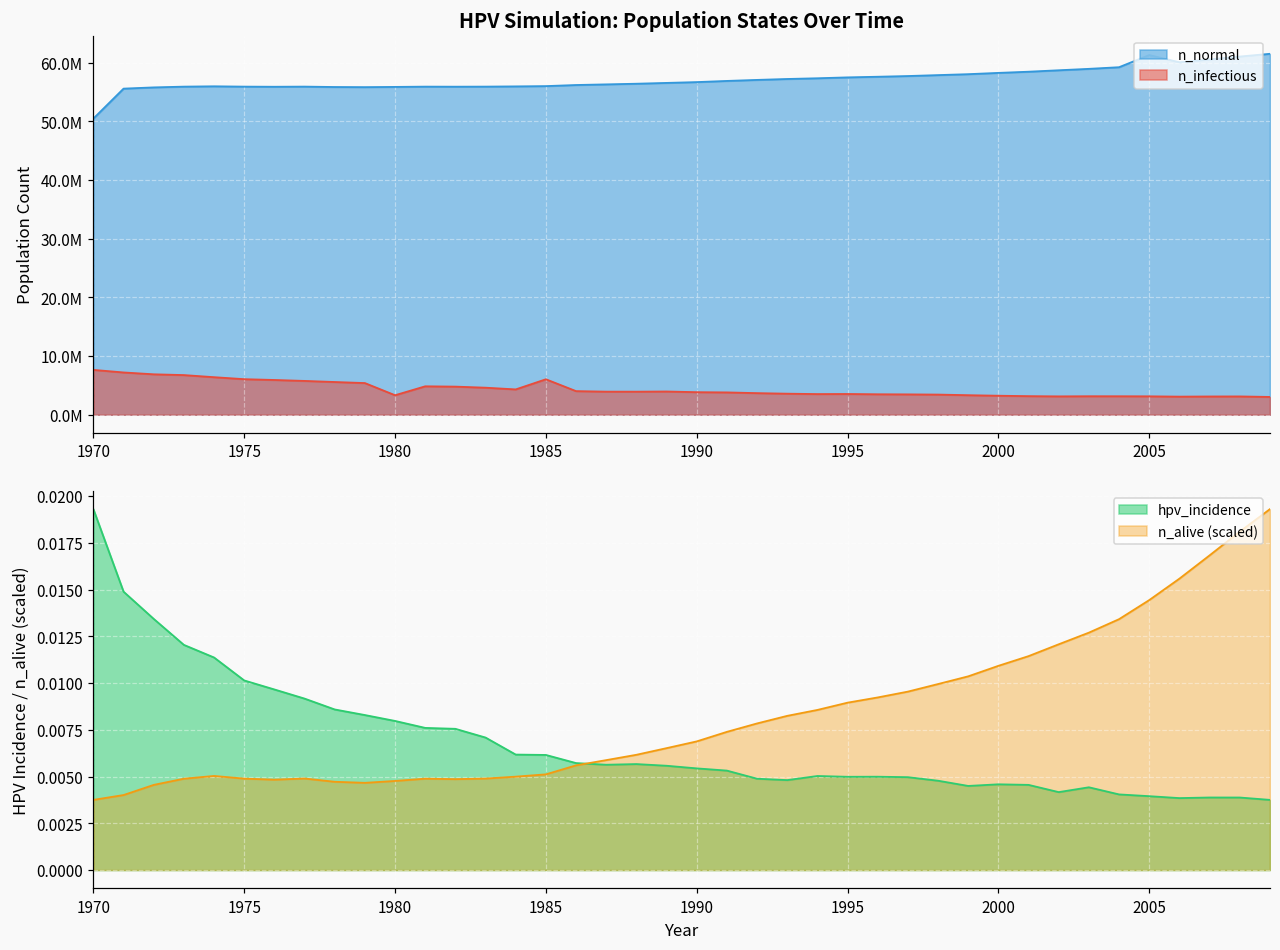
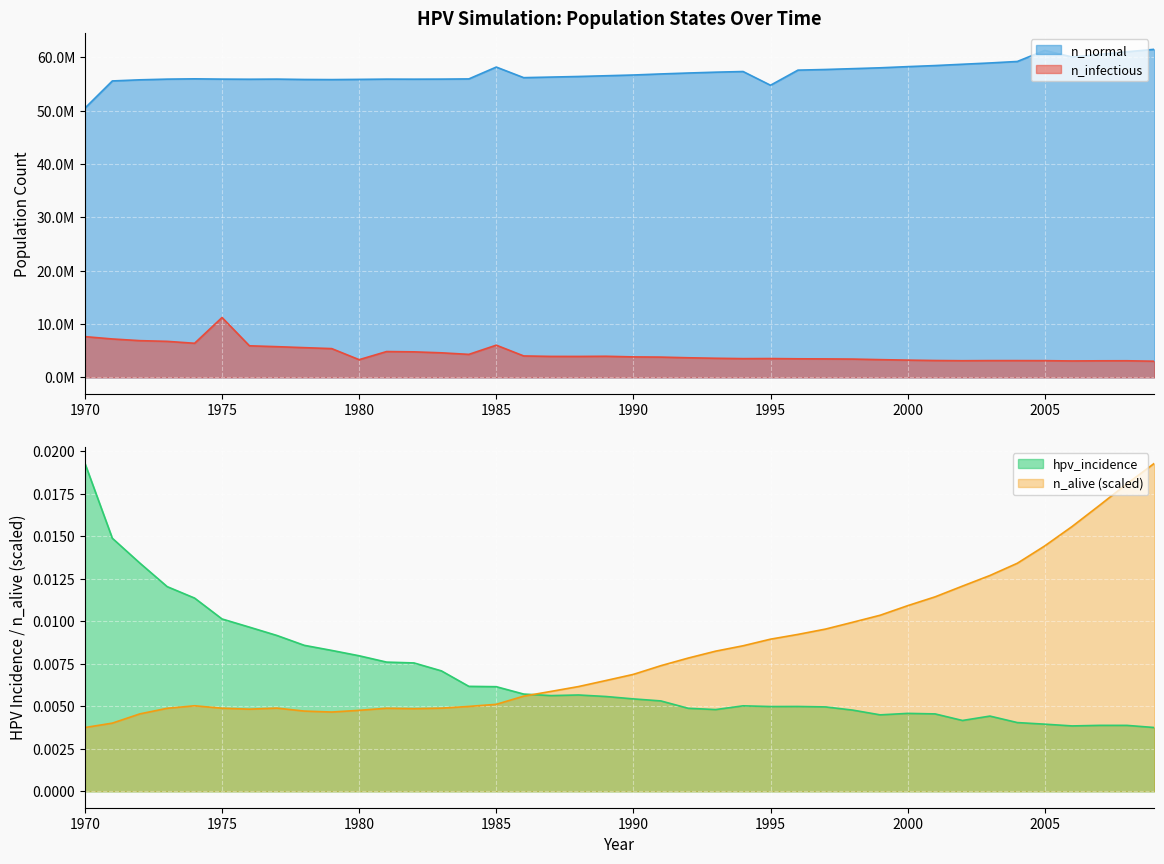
  {
    "HPV Simulation: Population States Over Time": {
      "n_normal": {
        "1970": 50000000,
        "1975": 56000000,
        "1980": 56000000,
-       "1985": 56000000,
+       "1985": 58000000,
        "1990": 57000000,
-       "1995": 57000000,
+       "1995": 55000000,
        "2000": 58000000
      },
      "n_infectious": {
        "1970": 8000000,
-       "1975": 6000000,
+       "1975": 11000000,
        "1980": 3000000,
        "1985": 6000000,
        "1990": 4000000,
        "1995": 4000000,
        "2000": 3000000,
        "2005": 3000000
      }
    }
  }
